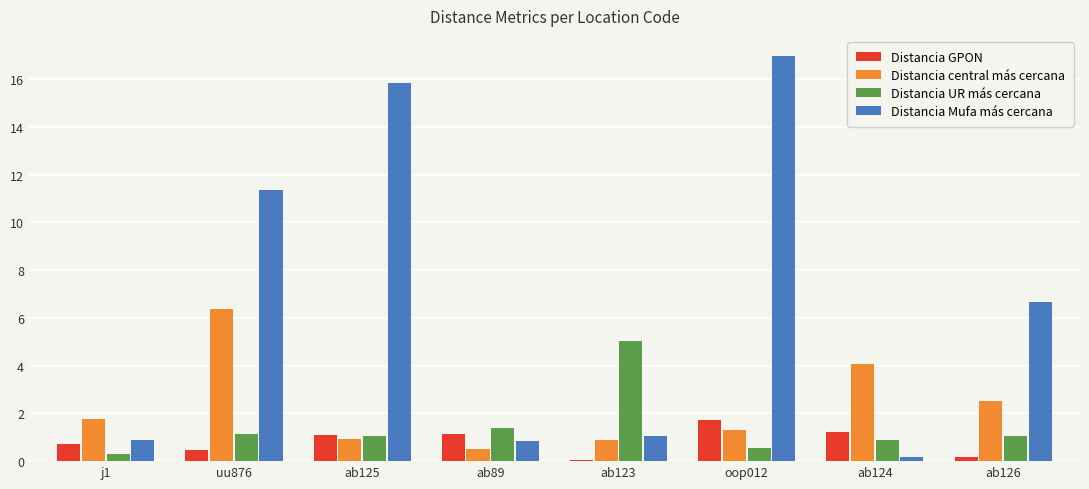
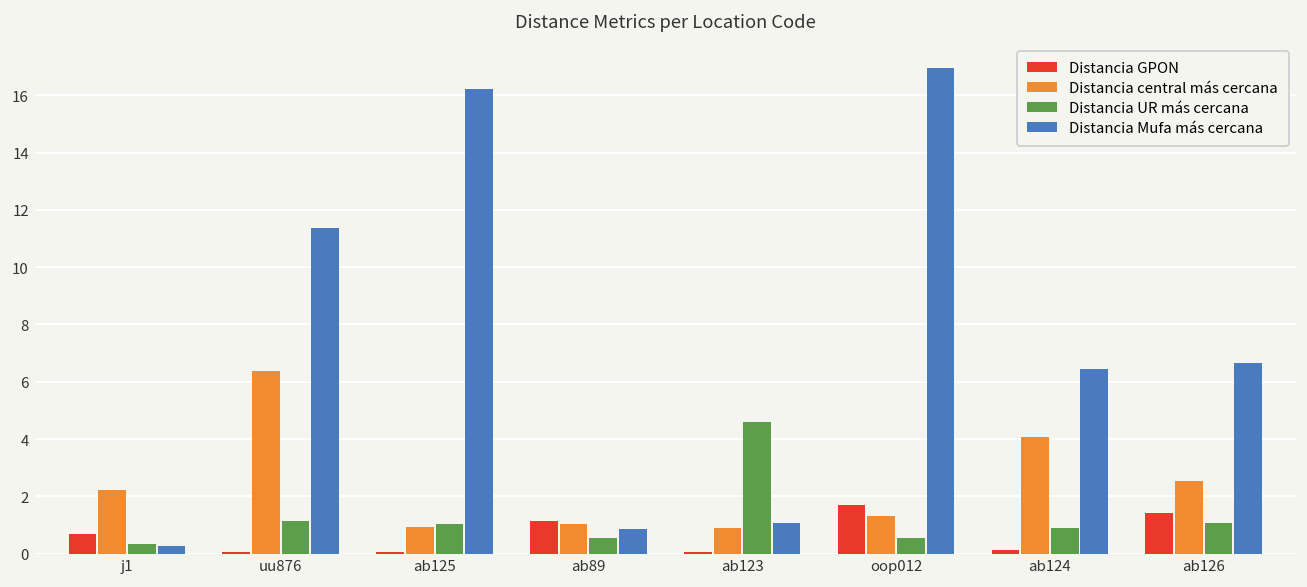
  {
    "Distancia GPON": {
      "j1": 0.7,
-     "uu876": 0.5,
-     "ab125": 1.1,
+     "uu876": 0.1,
+     "ab125": 0.0,
      "ab89": 1.1,
      "oop012": 1.7,
-     "ab124": 1.2,
-     "ab126": 0.2
+     "ab124": 0.1,
+     "ab126": 1.4
    },
    "Distancia central más cercana": {
-     "j1": 1.8,
+     "j1": 2.2,
      "uu876": 6.4,
      "ab125": 0.9,
-     "ab89": 0.5,
+     "ab89": 1.0,
      "ab123": 0.9,
      "oop012": 1.3,
      "ab124": 4.1,
      "ab126": 2.5
    },
    "Distancia UR más cercana": {
      "j1": 0.3,
      "uu876": 1.1,
      "ab125": 1.0,
-     "ab89": 1.4,
-     "ab123": 5.1,
+     "ab89": 0.5,
+     "ab123": 4.6,
      "oop012": 0.6,
      "ab124": 0.9,
      "ab126": 1.1
    },
    "Distancia Mufa más cercana": {
-     "j1": 0.9,
+     "j1": 0.3,
      "uu876": 11.4,
-     "ab125": 15.9,
+     "ab125": 16.2,
      "ab89": 0.9,
      "ab123": 1.1,
      "oop012": 17.0,
-     "ab124": 0.2,
+     "ab124": 6.5,
      "ab126": 6.7
    }
  }
